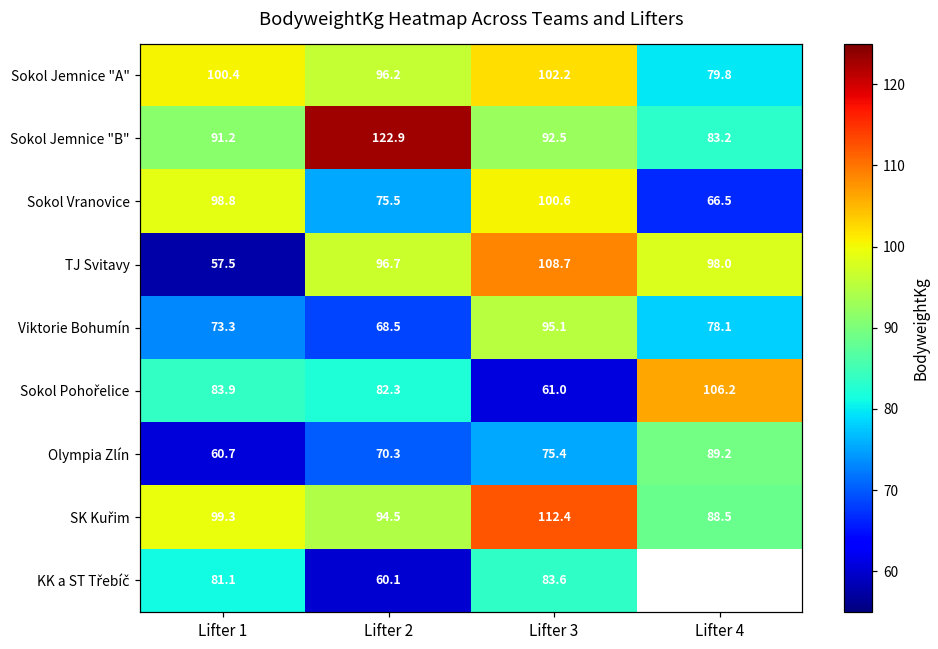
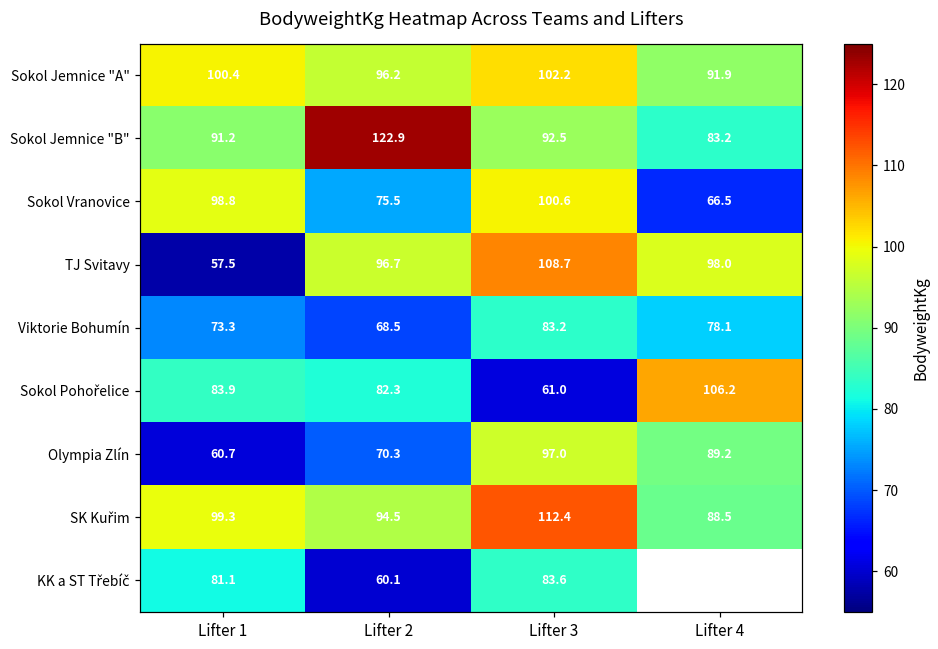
  {
    "Sokol Jemnice \"A\"": {
      "Lifter 1": 100.4,
      "Lifter 2": 96.2,
      "Lifter 3": 102.2,
-     "Lifter 4": 79.8
+     "Lifter 4": 91.9
    },
    "Sokol Jemnice \"B\"": {
      "Lifter 1": 91.2,
      "Lifter 2": 122.9,
      "Lifter 3": 92.5,
      "Lifter 4": 83.2
    },
    "Sokol Vranovice": {
      "Lifter 1": 98.8,
      "Lifter 2": 75.5,
      "Lifter 3": 100.6,
      "Lifter 4": 66.5
    },
    "TJ Svitavy": {
      "Lifter 1": 57.5,
      "Lifter 2": 96.7,
      "Lifter 3": 108.7,
      "Lifter 4": 98.0
    },
    "Viktorie Bohumín": {
      "Lifter 1": 73.3,
      "Lifter 2": 68.5,
-     "Lifter 3": 95.1,
+     "Lifter 3": 83.2,
      "Lifter 4": 78.1
    },
    "Sokol Pohořelice": {
      "Lifter 1": 83.9,
      "Lifter 2": 82.3,
      "Lifter 3": 61.0,
      "Lifter 4": 106.2
    },
    "Olympia Zlín": {
      "Lifter 1": 60.7,
      "Lifter 2": 70.3,
-     "Lifter 3": 75.4,
+     "Lifter 3": 97.0,
      "Lifter 4": 89.2
    },
    "SK Kuřim": {
      "Lifter 1": 99.3,
      "Lifter 2": 94.5,
      "Lifter 3": 112.4,
      "Lifter 4": 88.5
    },
    "KK a ST Třebíč": {
      "Lifter 1": 81.1,
      "Lifter 2": 60.1,
      "Lifter 3": 83.6
    }
  }
